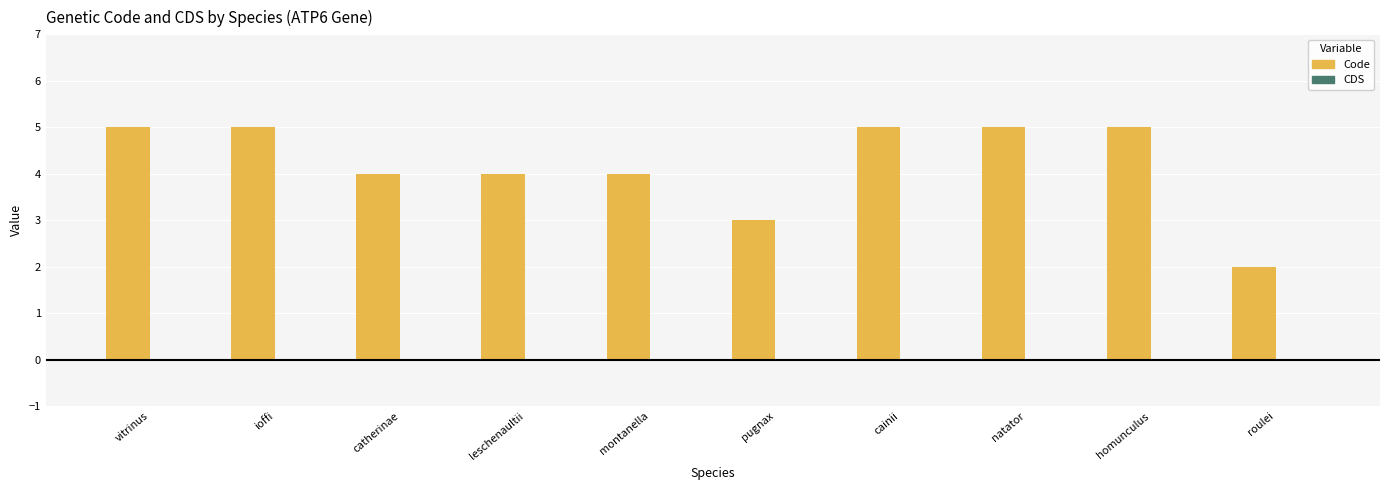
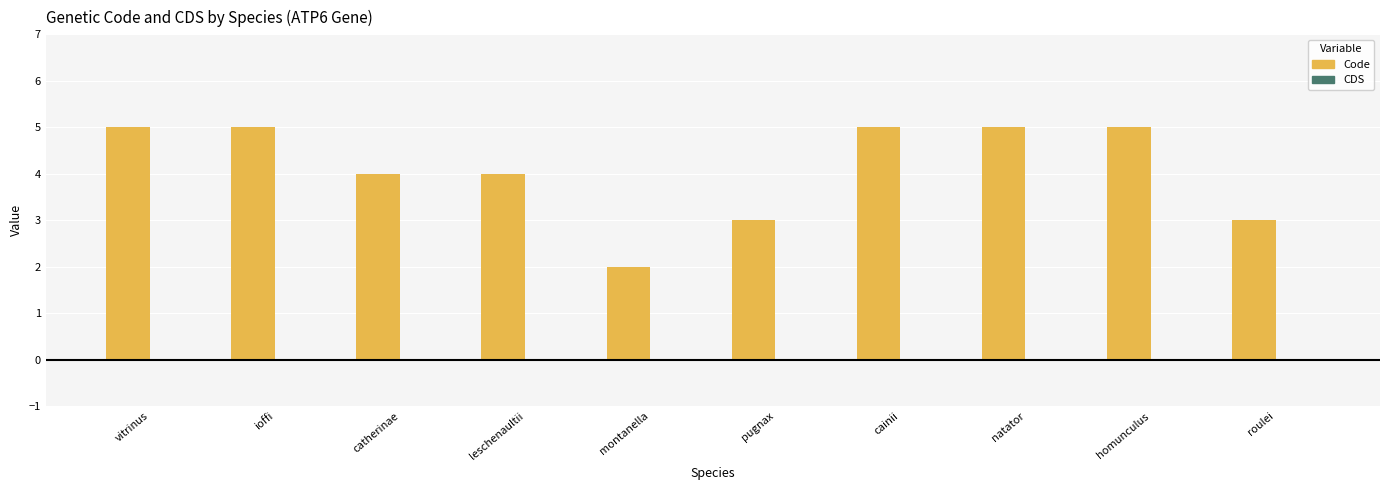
  {
    "Code": {
      "vitrinus": 5,
      "ioffi": 5,
      "catherinae": 4,
      "leschenaultii": 4,
-     "montanella": 4,
+     "montanella": 2,
      "pugnax": 3,
      "cainii": 5,
      "natator": 5,
      "homunculus": 5,
-     "roulei": 2
+     "roulei": 3
    },
    "CDS": {
      "vitrinus": 0,
      "ioffi": 0,
      "catherinae": 0,
      "leschenaultii": 0,
      "montanella": 0,
      "pugnax": 0,
      "cainii": 0,
      "natator": 0,
      "homunculus": 0,
      "roulei": 0
    }
  }
